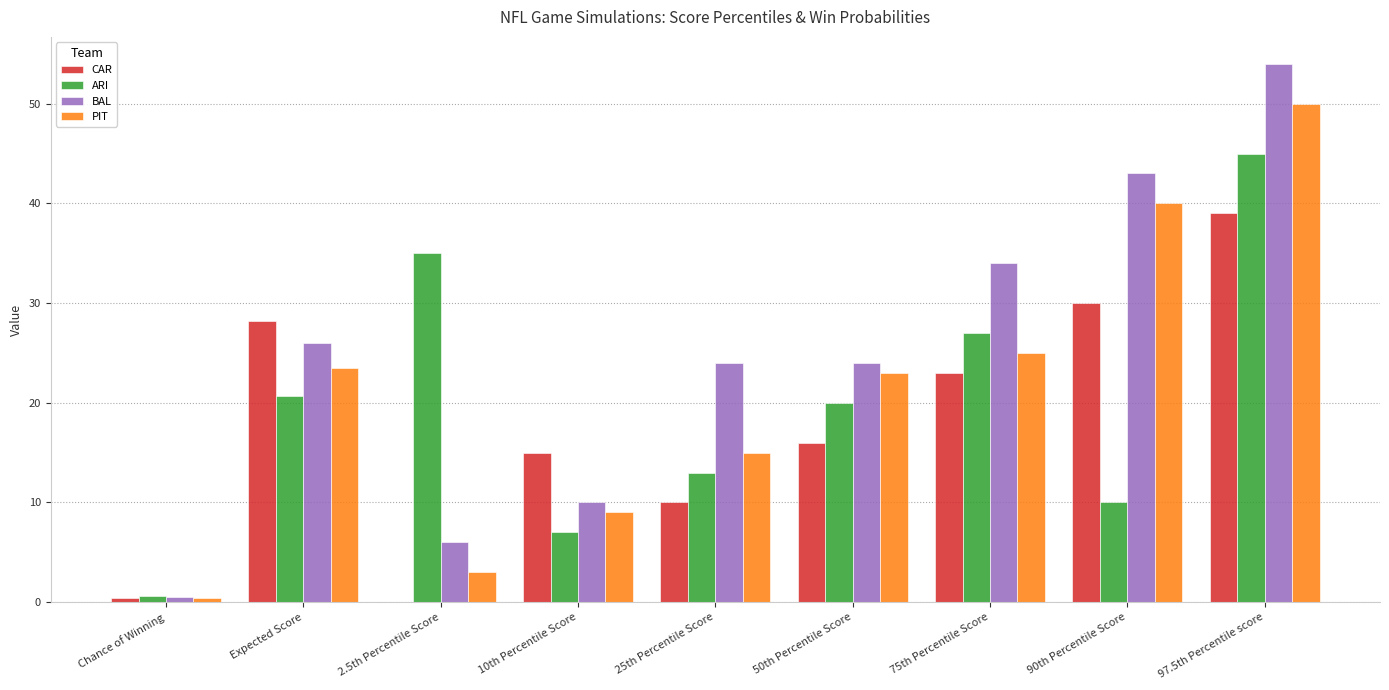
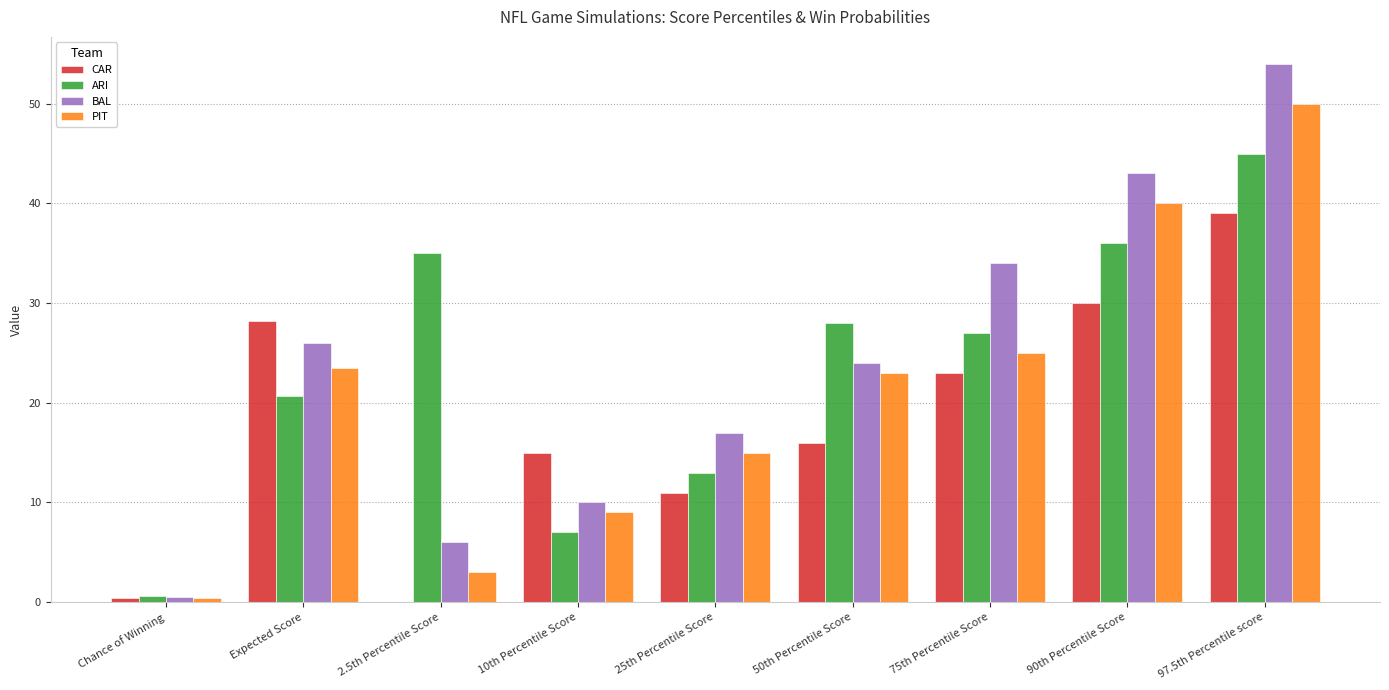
  {
    "CAR": {
      "Chance of Winning": 0,
      "Expected Score": 28,
      "2.5th Percentile Score": 0,
      "10th Percentile Score": 15,
-     "25th Percentile Score": 10,
+     "25th Percentile Score": 11,
      "50th Percentile Score": 16,
      "75th Percentile Score": 23,
      "90th Percentile Score": 30,
      "97.5th Percentile score": 39
    },
    "ARI": {
      "Chance of Winning": 1,
      "Expected Score": 21,
      "2.5th Percentile Score": 35,
      "10th Percentile Score": 7,
      "25th Percentile Score": 13,
-     "50th Percentile Score": 20,
+     "50th Percentile Score": 28,
      "75th Percentile Score": 27,
-     "90th Percentile Score": 10,
+     "90th Percentile Score": 36,
      "97.5th Percentile score": 45
    },
    "BAL": {
      "Chance of Winning": 1,
      "Expected Score": 26,
      "2.5th Percentile Score": 6,
      "10th Percentile Score": 10,
-     "25th Percentile Score": 24,
+     "25th Percentile Score": 17,
      "50th Percentile Score": 24,
      "75th Percentile Score": 34,
      "90th Percentile Score": 43,
      "97.5th Percentile score": 54
    },
    "PIT": {
      "Chance of Winning": 0,
      "Expected Score": 24,
      "2.5th Percentile Score": 3,
      "10th Percentile Score": 9,
      "25th Percentile Score": 15,
      "50th Percentile Score": 23,
      "75th Percentile Score": 25,
      "90th Percentile Score": 40,
      "97.5th Percentile score": 50
    }
  }
